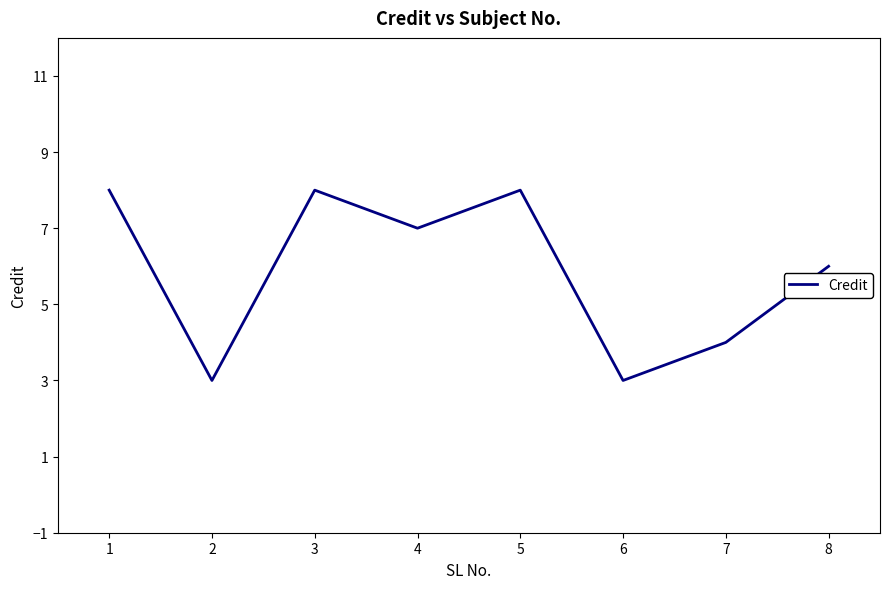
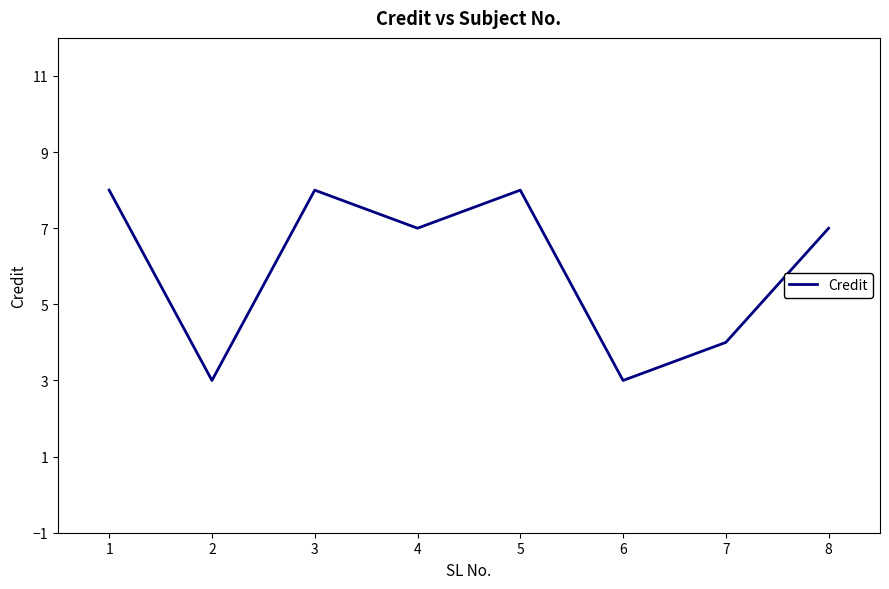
  {
    "1": 8,
    "2": 3,
    "3": 8,
    "4": 7,
    "5": 8,
    "6": 3,
    "7": 4,
-   "8": 6
+   "8": 7
  }
